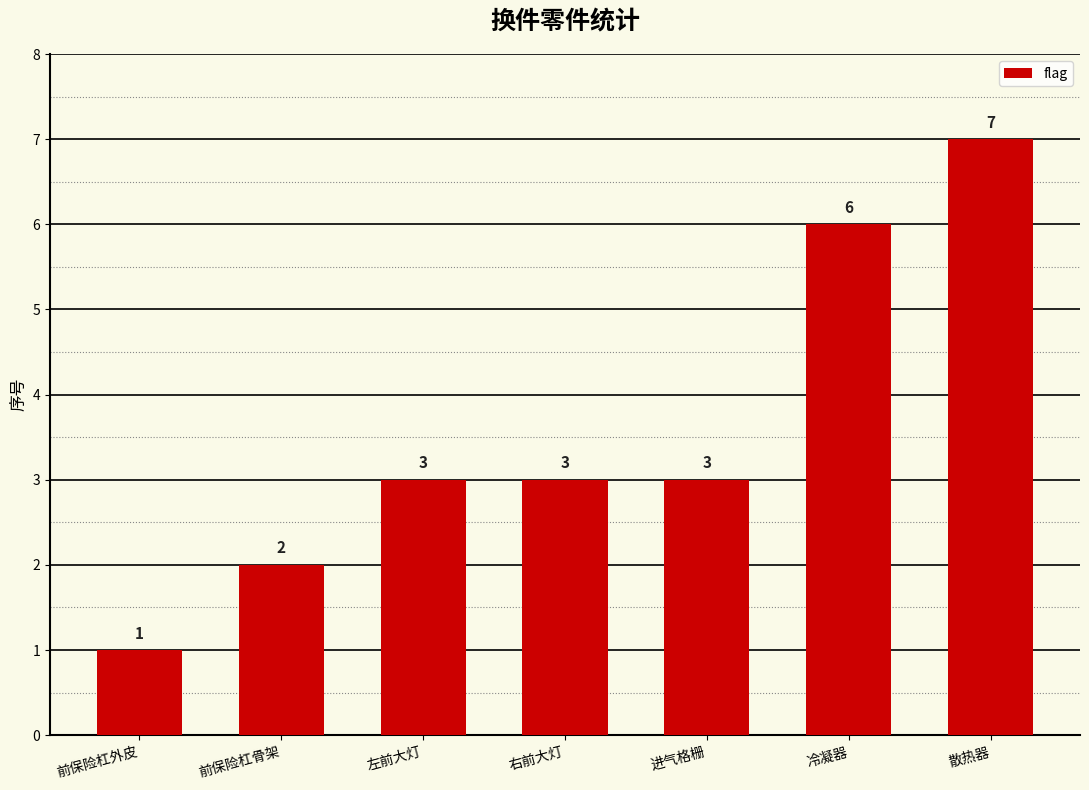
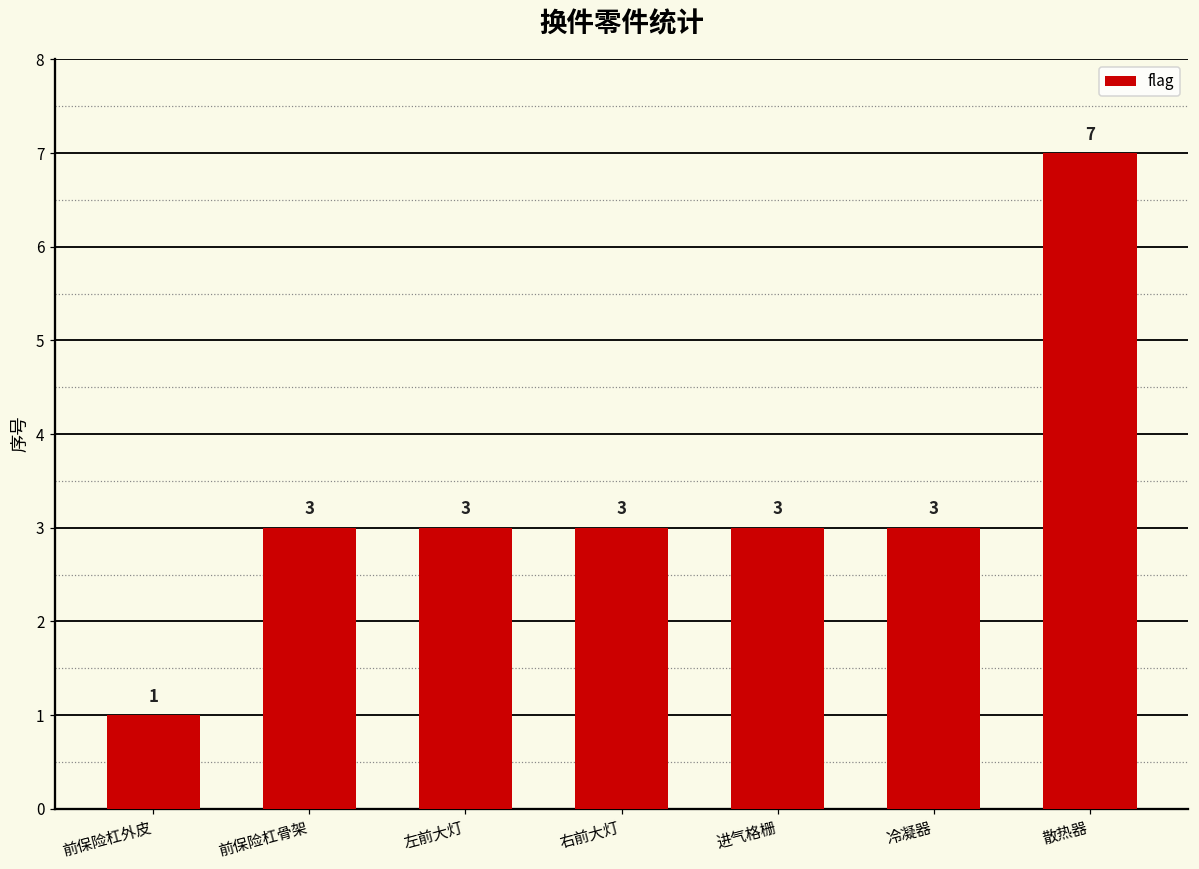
  {
    "前保险杠外皮": 1,
-   "前保险杠骨架": 2,
+   "前保险杠骨架": 3,
    "左前大灯": 3,
    "右前大灯": 3,
    "进气格栅": 3,
-   "冷凝器": 6,
+   "冷凝器": 3,
    "散热器": 7
  }
